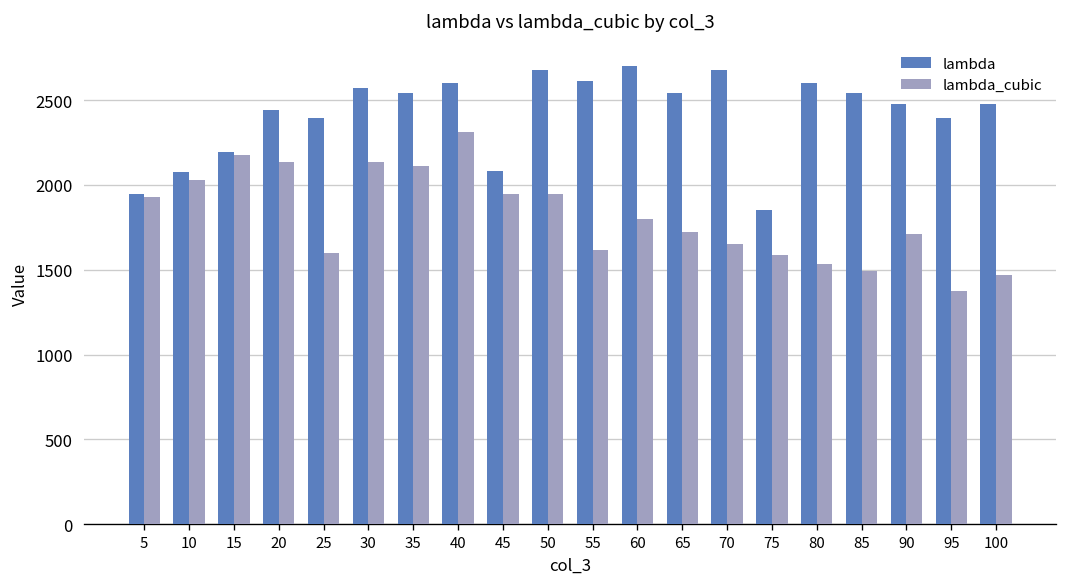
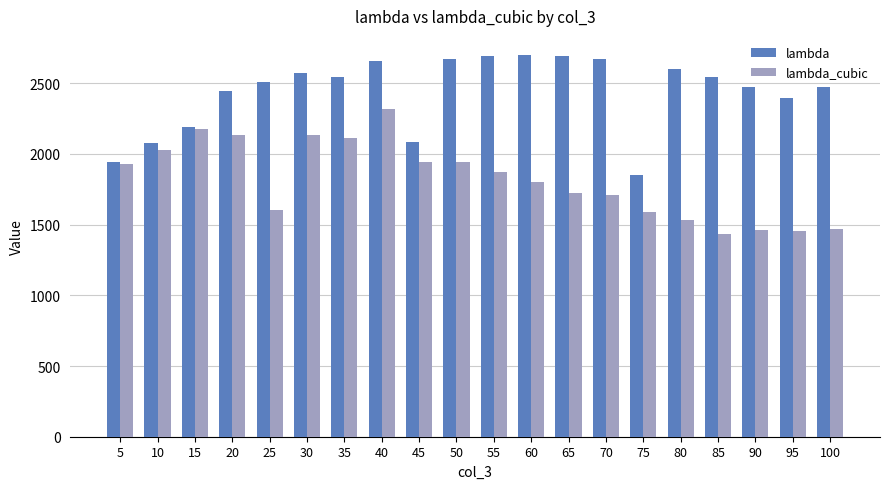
  {
    "lambda": {
      "5": 1940,
      "10": 2080,
      "15": 2190,
      "20": 2440,
-     "25": 2390,
+     "25": 2510,
      "30": 2570,
      "35": 2540,
-     "40": 2600,
+     "40": 2660,
      "45": 2080,
      "50": 2680,
-     "55": 2610,
+     "55": 2690,
      "60": 2700,
-     "65": 2540,
+     "65": 2690,
      "70": 2680,
      "75": 1850,
      "80": 2600,
      "85": 2540,
      "90": 2480,
      "95": 2390,
      "100": 2480
    },
    "lambda_cubic": {
      "5": 1930,
      "10": 2030,
      "15": 2180,
      "20": 2130,
      "25": 1600,
      "30": 2140,
      "35": 2110,
      "40": 2310,
      "45": 1950,
      "50": 1950,
-     "55": 1620,
+     "55": 1870,
      "60": 1800,
      "65": 1730,
-     "70": 1650,
+     "70": 1710,
      "75": 1590,
      "80": 1530,
-     "85": 1490,
-     "90": 1710,
-     "95": 1370,
+     "85": 1430,
+     "90": 1460,
+     "95": 1450,
      "100": 1470
    }
  }
